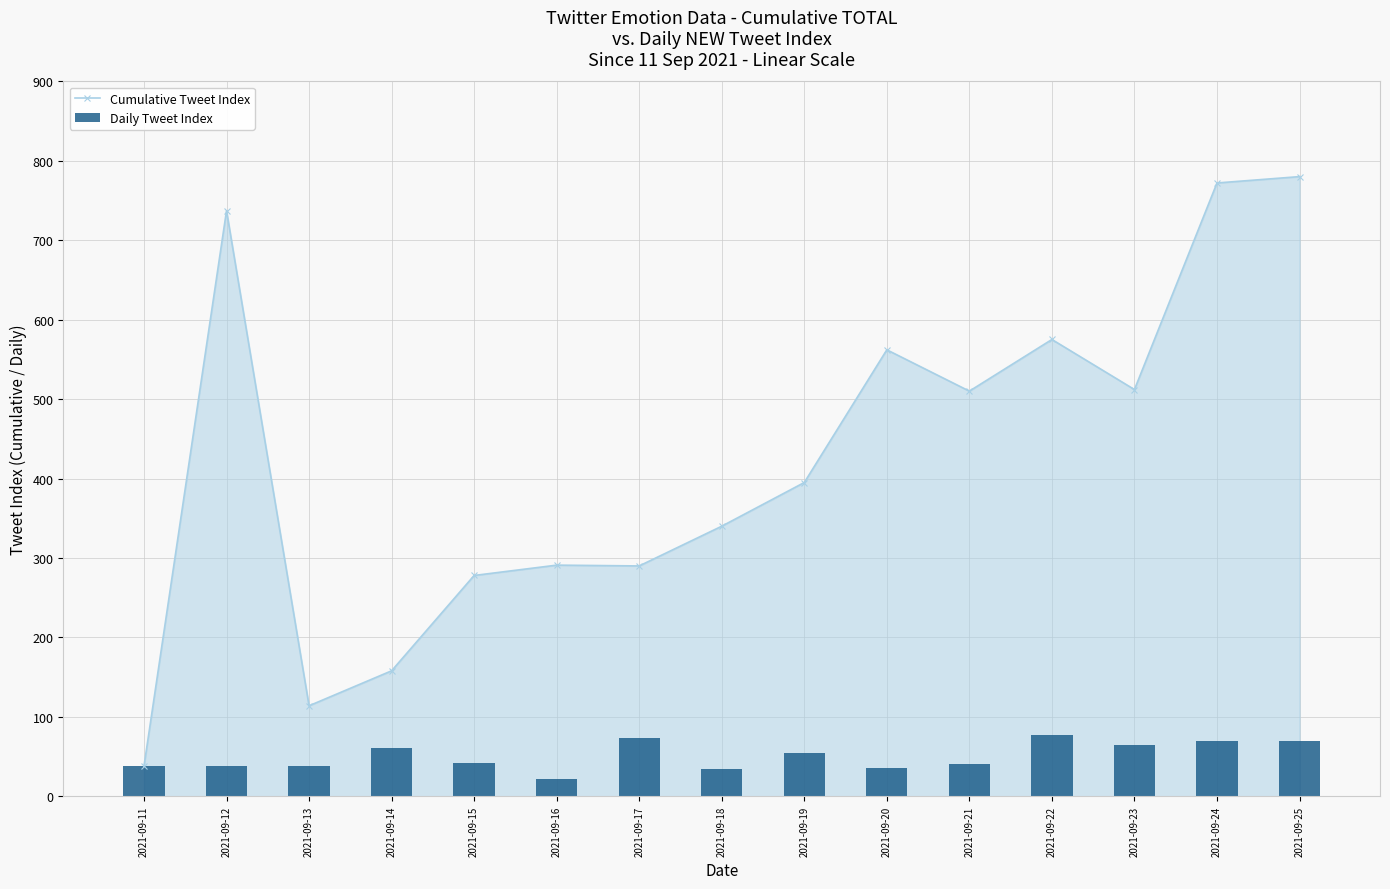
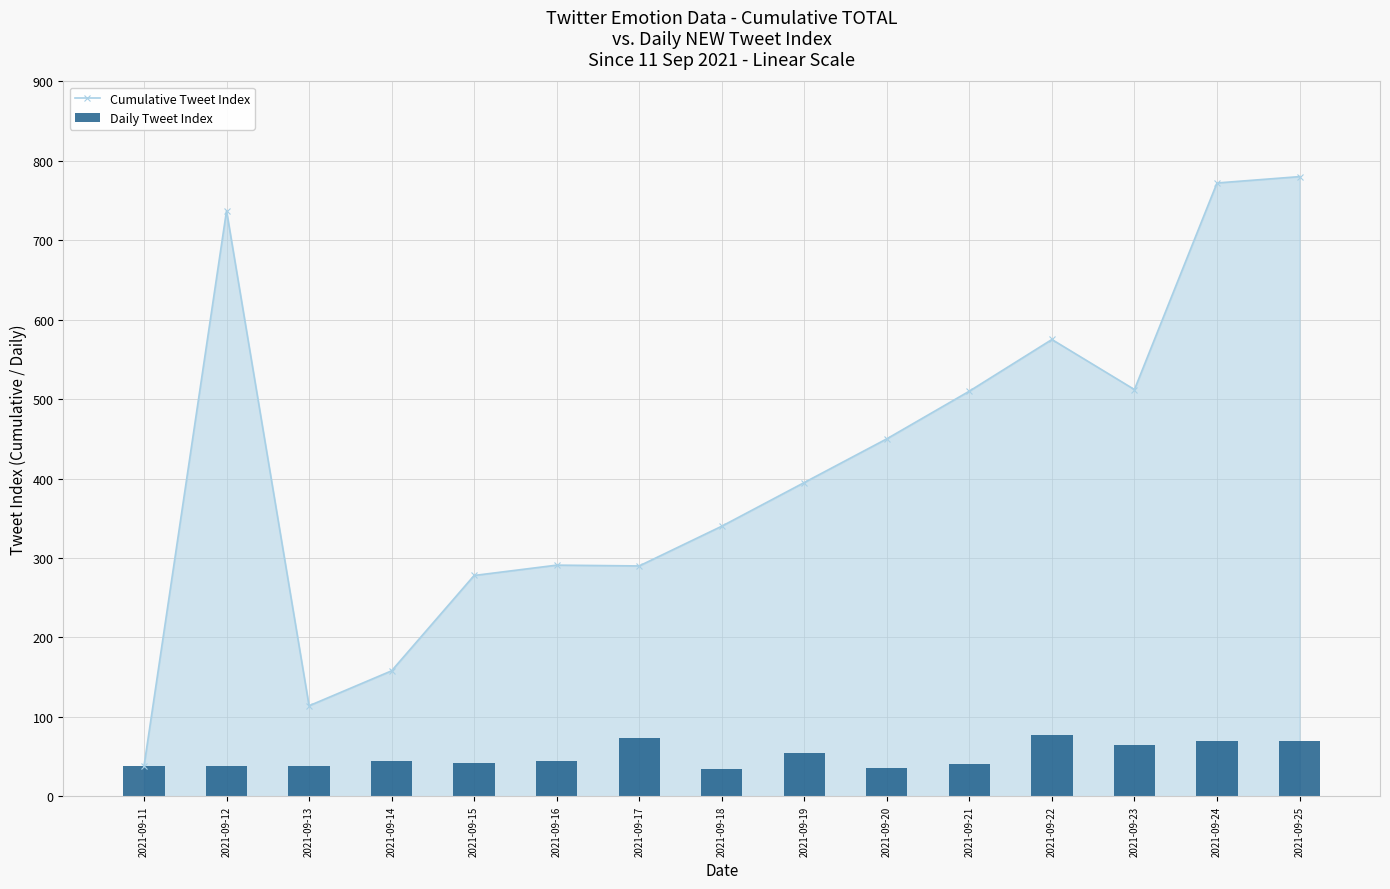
  {
    "Daily Tweet Index": {
      "2021-09-11": 40,
      "2021-09-12": 40,
      "2021-09-13": 40,
-     "2021-09-14": 60,
+     "2021-09-14": 40,
      "2021-09-15": 40,
-     "2021-09-16": 20,
+     "2021-09-16": 50,
      "2021-09-17": 70,
      "2021-09-18": 30,
      "2021-09-19": 60,
      "2021-09-20": 40,
      "2021-09-21": 40,
      "2021-09-22": 80,
      "2021-09-23": 70,
      "2021-09-24": 70,
      "2021-09-25": 70
    },
    "Cumulative Tweet Index": {
      "2021-09-11": 40,
      "2021-09-12": 740,
      "2021-09-13": 110,
      "2021-09-14": 160,
      "2021-09-15": 280,
      "2021-09-16": 290,
      "2021-09-17": 290,
      "2021-09-18": 340,
      "2021-09-19": 400,
-     "2021-09-20": 560,
+     "2021-09-20": 450,
      "2021-09-21": 510,
      "2021-09-22": 580,
      "2021-09-23": 510,
      "2021-09-24": 770,
      "2021-09-25": 780
    }
  }
